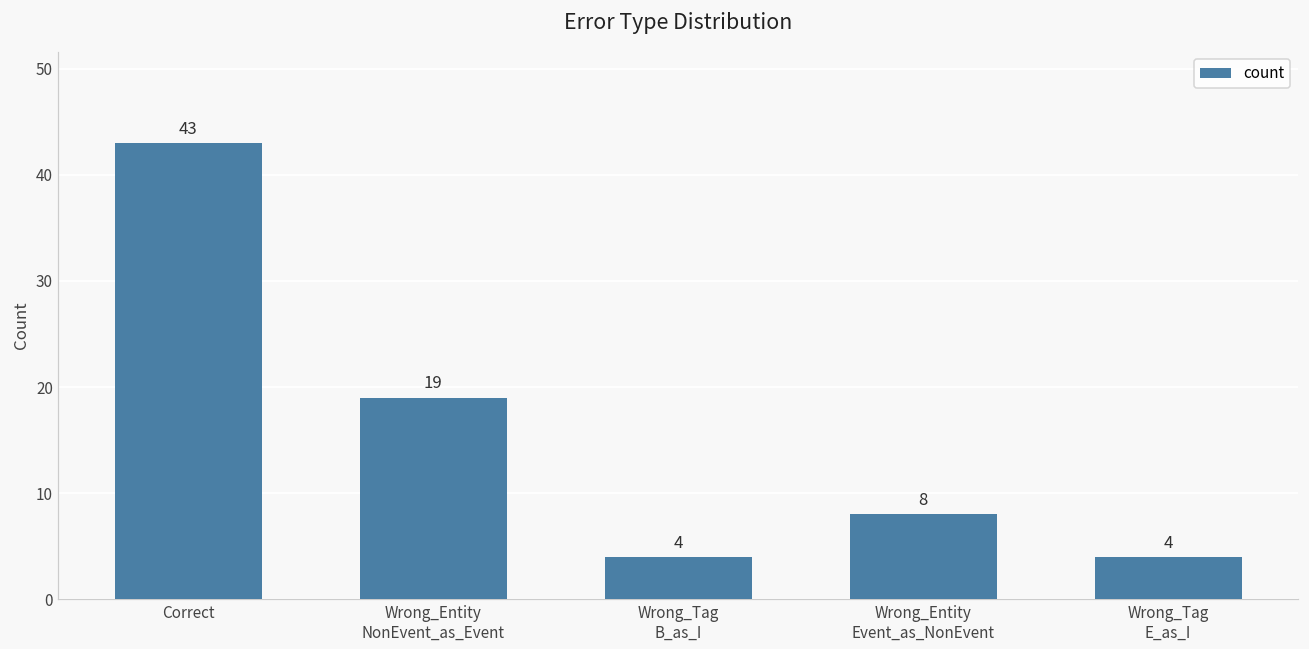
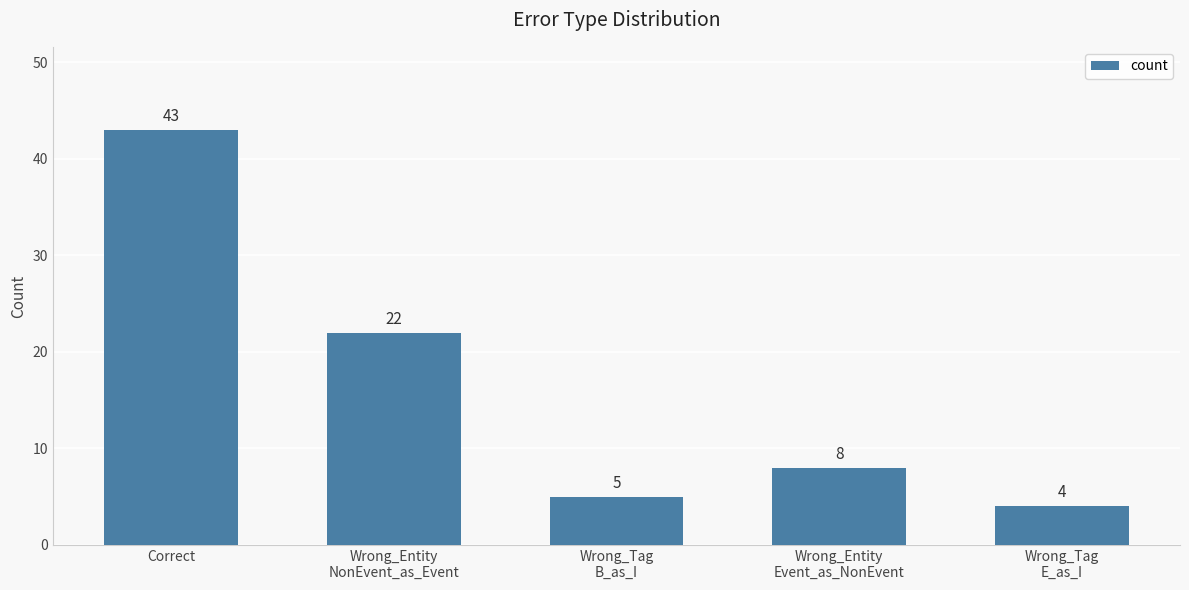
  {
    "Correct": 43,
-   "Wrong_Entity NonEvent_as_Event": 19,
-   "Wrong_Tag B_as_I": 4,
+   "Wrong_Entity NonEvent_as_Event": 22,
+   "Wrong_Tag B_as_I": 5,
    "Wrong_Entity Event_as_NonEvent": 8,
    "Wrong_Tag E_as_I": 4
  }
